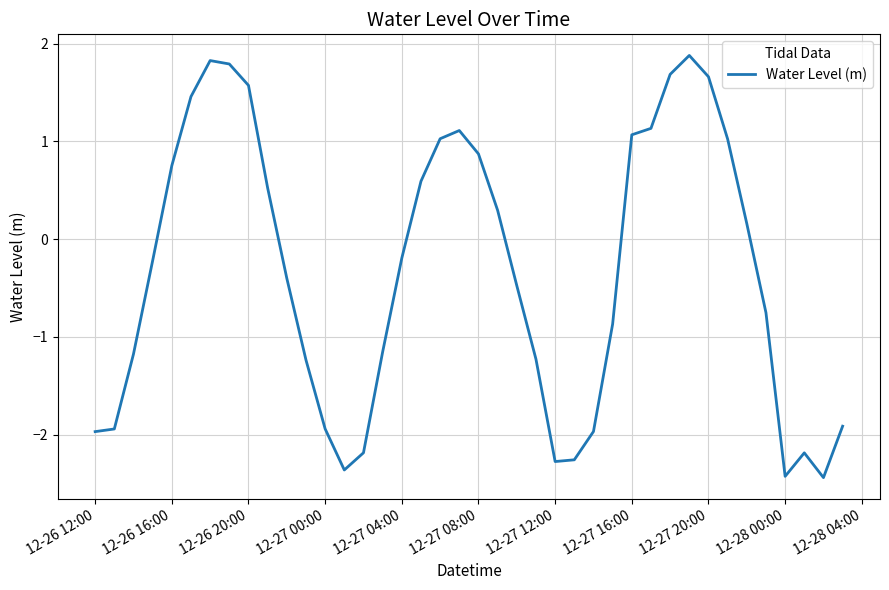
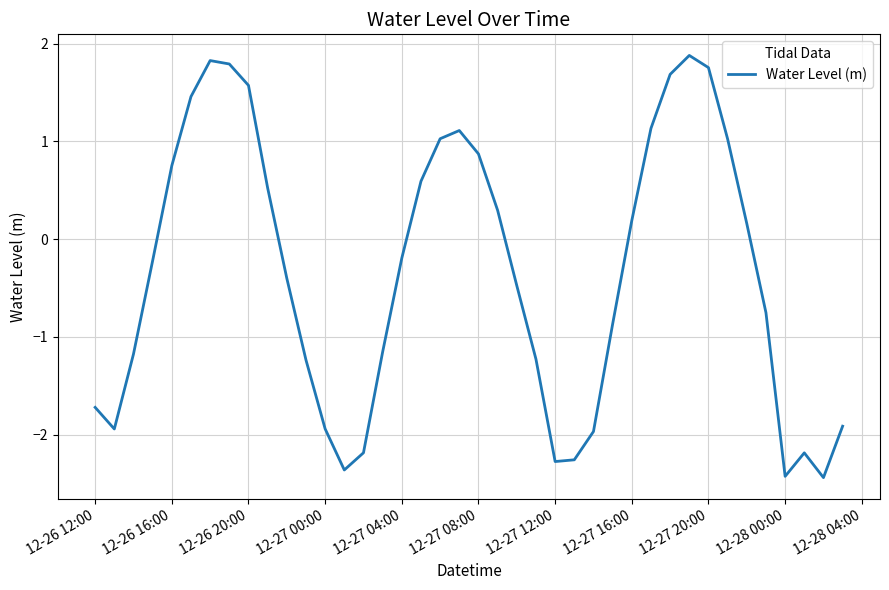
  {
-   "12-26 12:00": -2.0,
+   "12-26 12:00": -1.7,
    "12-26 16:00": 0.8,
    "12-26 20:00": 1.6,
    "12-27 00:00": -1.9,
    "12-27 04:00": -0.2,
    "12-27 08:00": 0.9,
    "12-27 12:00": -2.3,
-   "12-27 16:00": 1.1,
-   "12-27 20:00": 1.7,
+   "12-27 16:00": 0.2,
+   "12-27 20:00": 1.8,
    "12-28 00:00": -2.4
  }
